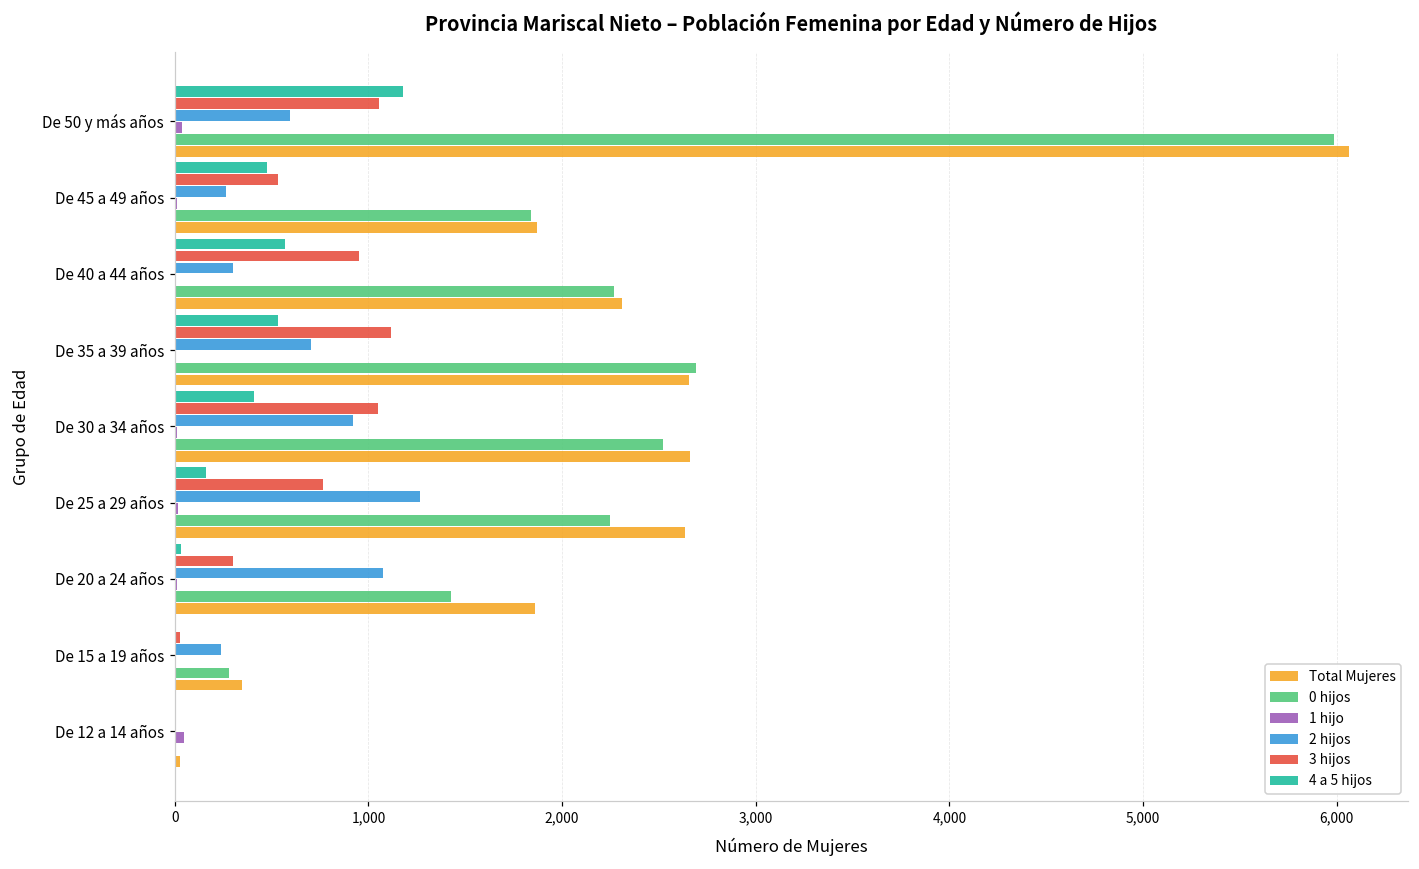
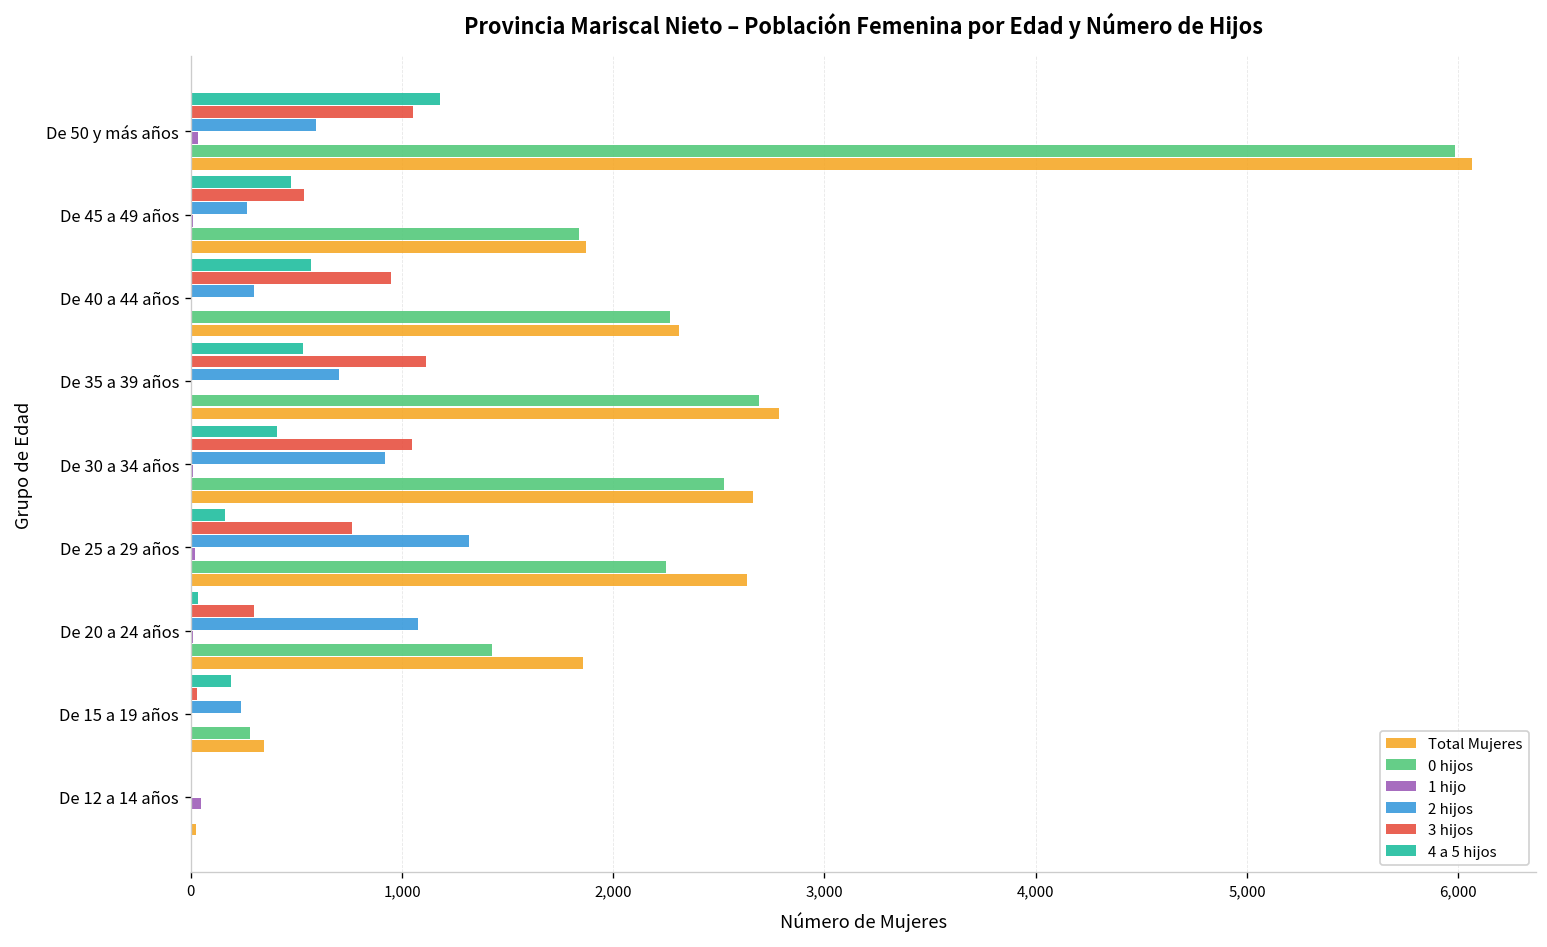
  {
    "Total Mujeres": {
      "De 50 y más años": "6,070",
      "De 45 a 49 años": "1,870",
      "De 40 a 44 años": "2,310",
-     "De 35 a 39 años": "2,660",
+     "De 35 a 39 años": "2,790",
      "De 30 a 34 años": "2,660",
      "De 25 a 29 años": "2,630",
      "De 20 a 24 años": "1,860",
      "De 15 a 19 años": "350",
      "De 12 a 14 años": "20"
    },
    "0 hijos": {
      "De 50 y más años": "5,990",
      "De 45 a 49 años": "1,840",
      "De 40 a 44 años": "2,270",
      "De 35 a 39 años": "2,690",
      "De 30 a 34 años": "2,520",
      "De 25 a 29 años": "2,250",
      "De 20 a 24 años": "1,430",
      "De 15 a 19 años": "280"
    },
    "1 hijo": {
      "De 50 y más años": "40",
      "De 25 a 29 años": "20",
      "De 12 a 14 años": "50"
    },
    "2 hijos": {
      "De 50 y más años": "600",
      "De 45 a 49 años": "270",
      "De 40 a 44 años": "300",
      "De 35 a 39 años": "700",
      "De 30 a 34 años": "920",
-     "De 25 a 29 años": "1,270",
+     "De 25 a 29 años": "1,320",
      "De 20 a 24 años": "1,080",
      "De 15 a 19 años": "240"
    },
    "3 hijos": {
      "De 50 y más años": "1,050",
      "De 45 a 49 años": "530",
      "De 40 a 44 años": "950",
      "De 35 a 39 años": "1,110",
      "De 30 a 34 años": "1,050",
      "De 25 a 29 años": "760",
      "De 20 a 24 años": "300",
      "De 15 a 19 años": "30"
    },
    "4 a 5 hijos": {
      "De 50 y más años": "1,180",
      "De 45 a 49 años": "480",
      "De 40 a 44 años": "570",
      "De 35 a 39 años": "530",
      "De 30 a 34 años": "410",
      "De 25 a 29 años": "160",
      "De 20 a 24 años": "30",
-     "De 15 a 19 años": "10",
+     "De 15 a 19 años": "190",
      "De 12 a 14 años": "0"
    }
  }
